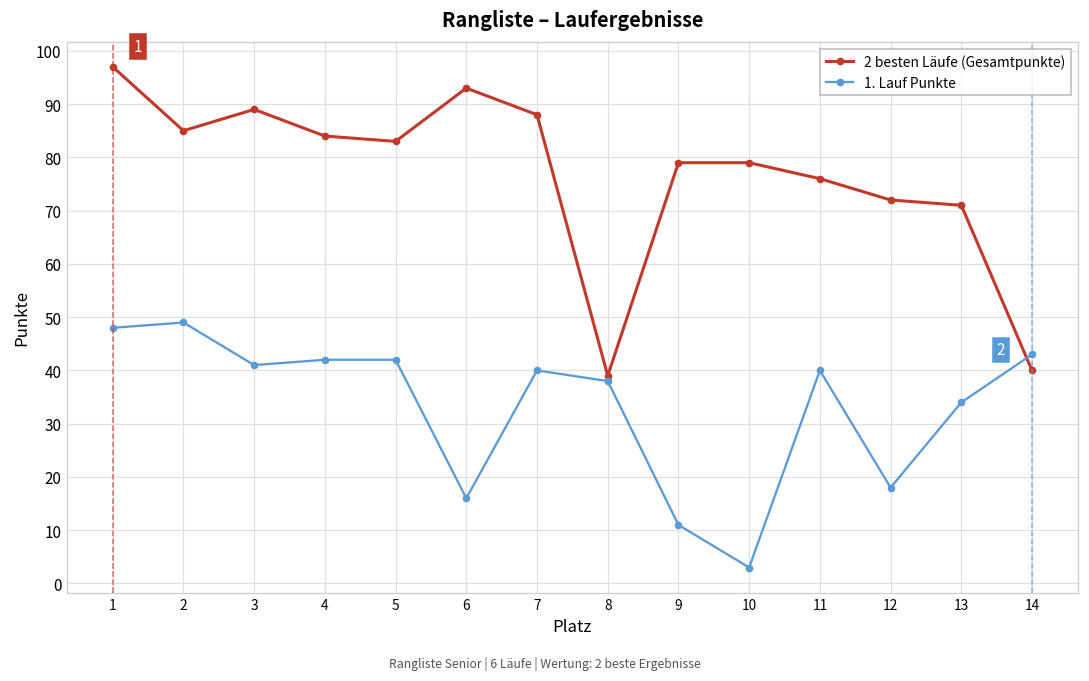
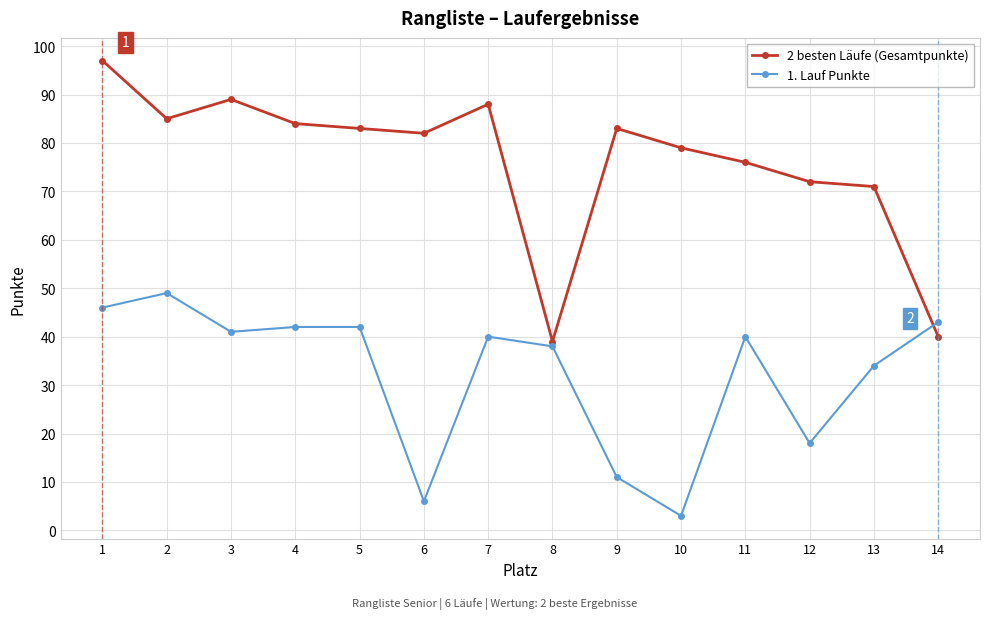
  {
    "2 besten Läufe (Gesamtpunkte)": {
      "2": 85,
      "3": 89,
      "4": 84,
      "5": 83,
-     "6": 93,
+     "6": 82,
      "7": 88,
      "8": 39,
-     "9": 79,
+     "9": 83,
      "10": 79,
      "11": 76,
      "12": 72,
      "13": 71,
      "14": 40
    },
    "1. Lauf Punkte": {
-     "1": 48,
+     "1": 46,
      "2": 49,
      "3": 41,
      "4": 42,
      "5": 42,
-     "6": 16,
+     "6": 6,
      "7": 40,
      "8": 38,
      "9": 11,
      "10": 3,
      "11": 40,
      "12": 18,
      "13": 34
    }
  }
